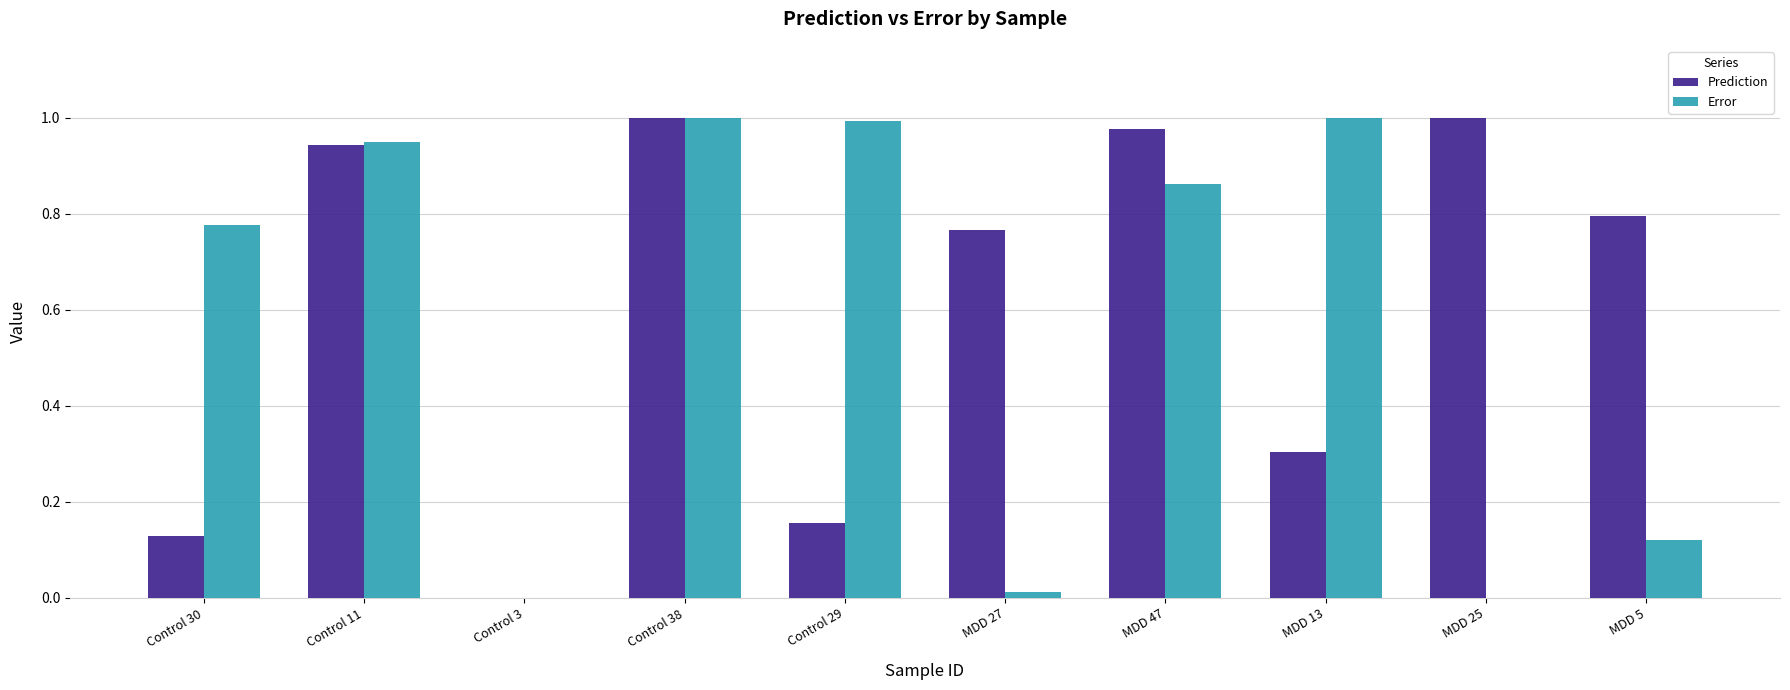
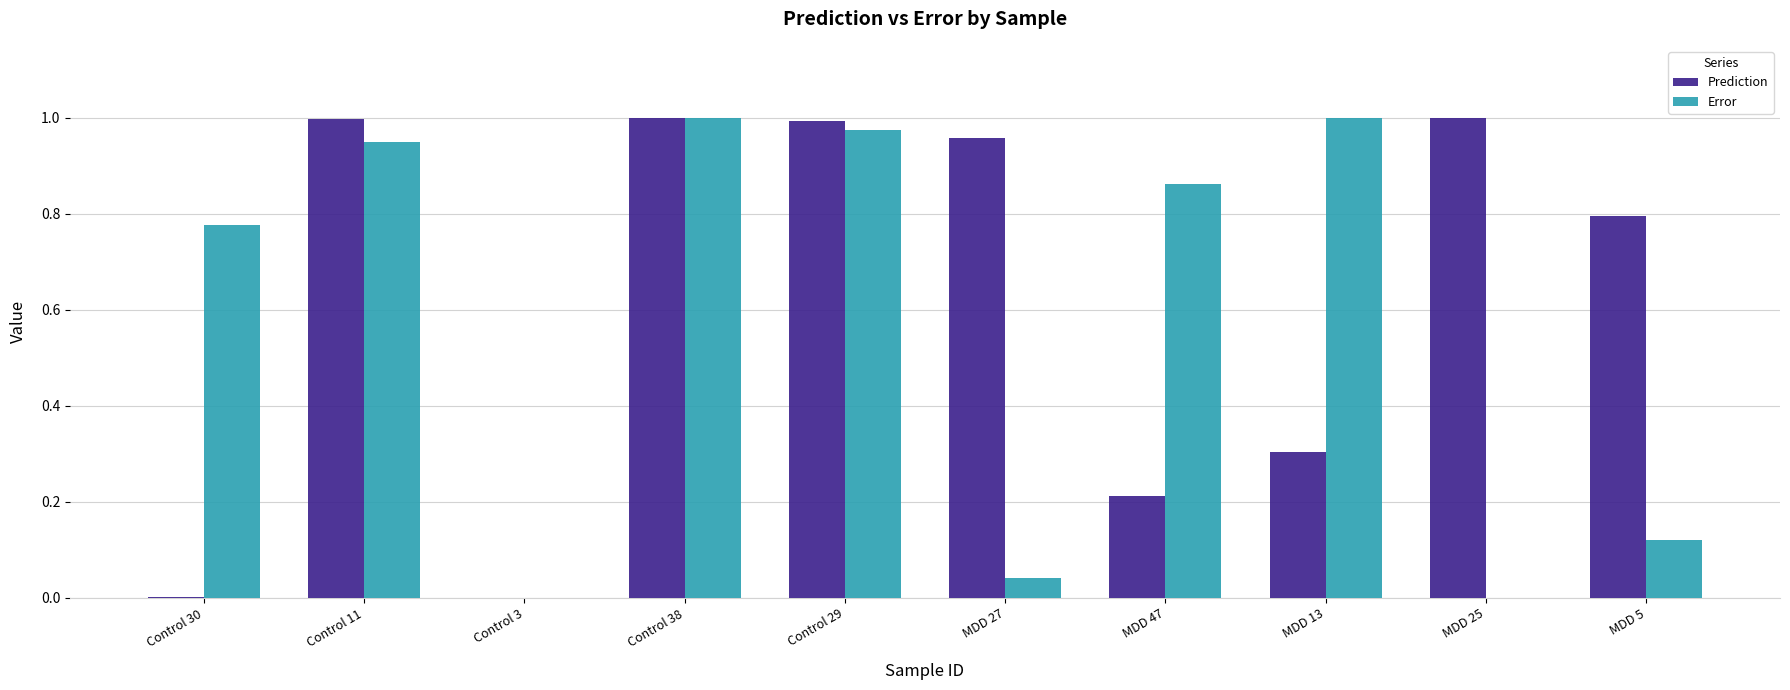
  {
    "Prediction": {
-     "Control 30": 0.13,
-     "Control 11": 0.94,
+     "Control 30": 0.00,
+     "Control 11": 1.00,
      "Control 38": 1.00,
-     "Control 29": 0.16,
-     "MDD 27": 0.77,
-     "MDD 47": 0.98,
+     "Control 29": 0.99,
+     "MDD 27": 0.96,
+     "MDD 47": 0.21,
      "MDD 13": 0.30,
      "MDD 25": 1.00,
      "MDD 5": 0.80
    },
    "Error": {
      "Control 30": 0.78,
      "Control 11": 0.95,
      "Control 38": 1.00,
-     "Control 29": 0.99,
-     "MDD 27": 0.01,
+     "Control 29": 0.98,
+     "MDD 27": 0.04,
      "MDD 47": 0.86,
      "MDD 13": 1.00,
      "MDD 5": 0.12
    }
  }
